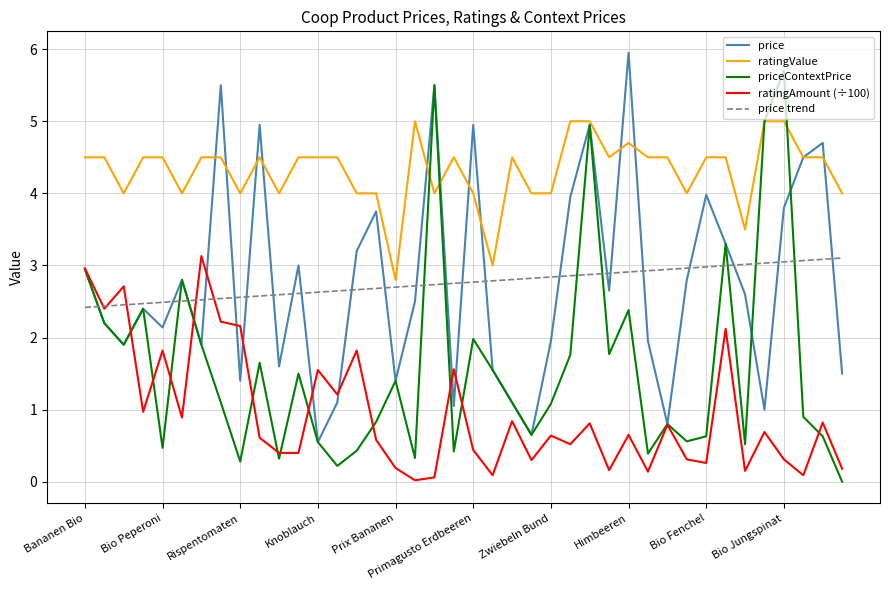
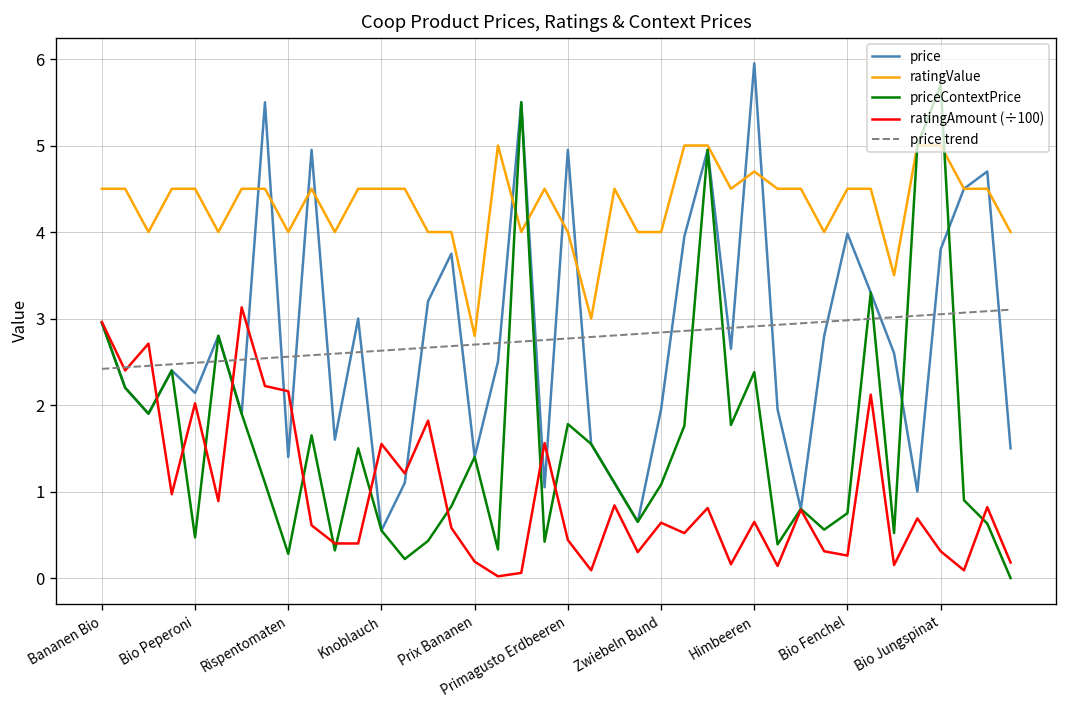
  {
    "price": {
      "Bio Peperoni": 2.1,
      "Rispentomaten": 1.4,
      "Primagusto Erdbeeren": 5.0,
      "Zwiebeln Bund": 2.0,
      "Himbeeren": 6.0,
      "Bio Fenchel": 4.0,
      "Bio Jungspinat": 3.8
    },
    "ratingValue": {
      "Bananen Bio": 4.5,
      "Bio Peperoni": 4.5,
      "Rispentomaten": 4.0,
      "Knoblauch": 4.5,
      "Prix Bananen": 2.8,
      "Primagusto Erdbeeren": 4.0,
      "Zwiebeln Bund": 4.0,
      "Himbeeren": 4.7,
      "Bio Fenchel": 4.5,
      "Bio Jungspinat": 5.0
    },
    "priceContextPrice": {
      "Bio Peperoni": 0.5,
      "Rispentomaten": 0.3,
-     "Primagusto Erdbeeren": 2.0,
+     "Primagusto Erdbeeren": 1.8,
      "Zwiebeln Bund": 1.1,
      "Himbeeren": 2.4,
-     "Bio Fenchel": 0.6
+     "Bio Fenchel": 0.8
    },
    "ratingAmount (÷100)": {
-     "Bio Peperoni": 1.8,
+     "Bio Peperoni": 2.0,
      "Rispentomaten": 2.2,
      "Knoblauch": 1.6,
      "Prix Bananen": 0.2,
      "Primagusto Erdbeeren": 0.4,
      "Zwiebeln Bund": 0.6,
      "Himbeeren": 0.7,
      "Bio Fenchel": 0.3,
      "Bio Jungspinat": 0.3
    },
    "price trend": {
      "Bananen Bio": 2.4,
      "Bio Peperoni": 2.5,
      "Rispentomaten": 2.6,
      "Knoblauch": 2.6,
      "Prix Bananen": 2.7,
      "Primagusto Erdbeeren": 2.8,
      "Zwiebeln Bund": 2.8,
      "Himbeeren": 2.9,
      "Bio Fenchel": 3.0,
      "Bio Jungspinat": 3.1
    }
  }
